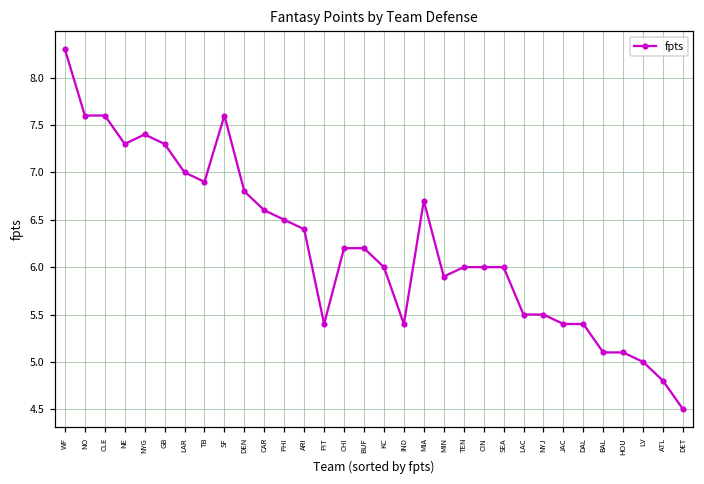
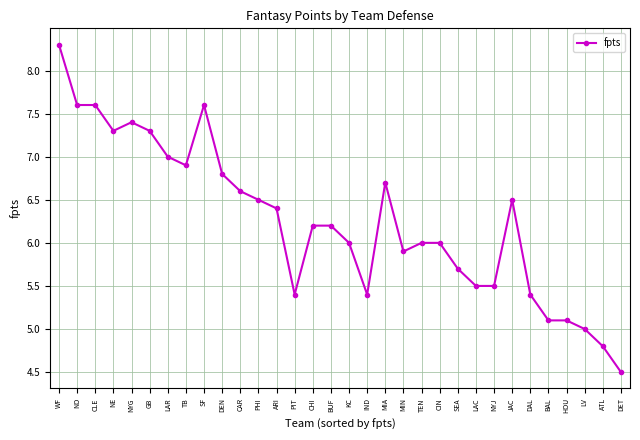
  {
    "WF": 8.3,
    "NO": 7.6,
    "CLE": 7.6,
    "NE": 7.3,
    "NYG": 7.4,
    "GB": 7.3,
    "LAR": 7.0,
    "TB": 6.9,
    "SF": 7.6,
    "DEN": 6.8,
    "CAR": 6.6,
    "PHI": 6.5,
    "ARI": 6.4,
    "PIT": 5.4,
    "CHI": 6.2,
    "BUF": 6.2,
    "KC": 6.0,
    "IND": 5.4,
    "MIA": 6.7,
    "MIN": 5.9,
    "TEN": 6.0,
    "CIN": 6.0,
-   "SEA": 6.0,
+   "SEA": 5.7,
    "LAC": 5.5,
    "NYJ": 5.5,
-   "JAC": 5.4,
+   "JAC": 6.5,
    "DAL": 5.4,
    "BAL": 5.1,
    "HOU": 5.1,
    "LV": 5.0,
    "ATL": 4.8,
    "DET": 4.5
  }
